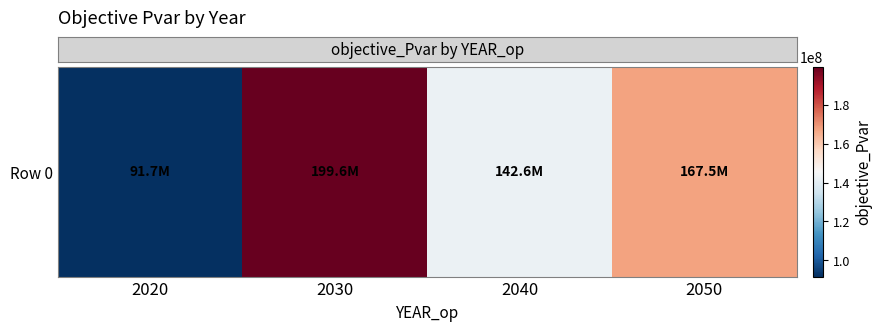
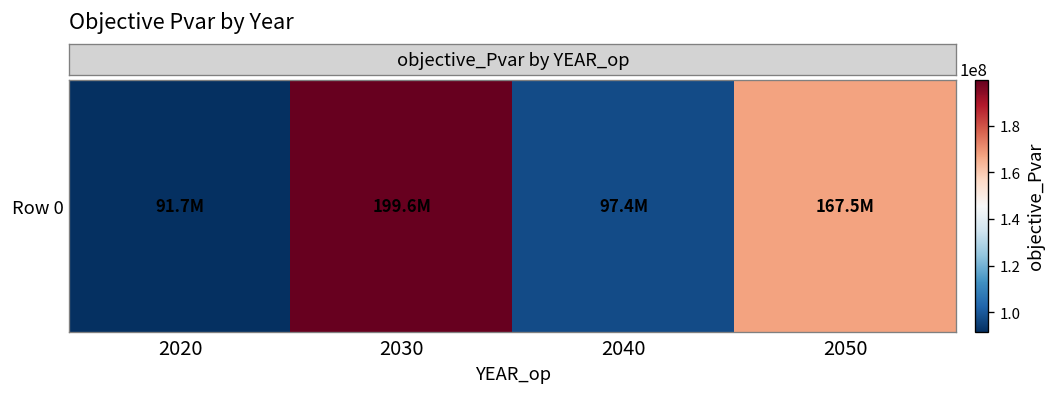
  {
    "Row 0": {
      "2020": "91.7M",
      "2030": "199.6M",
-     "2040": "142.6M",
+     "2040": "97.4M",
      "2050": "167.5M"
    }
  }
